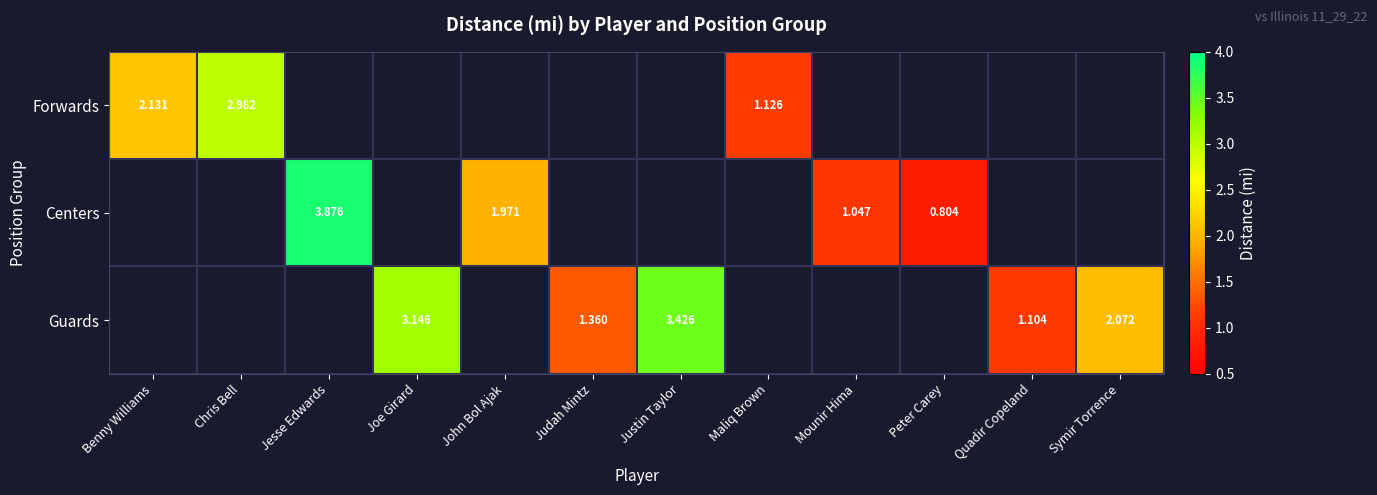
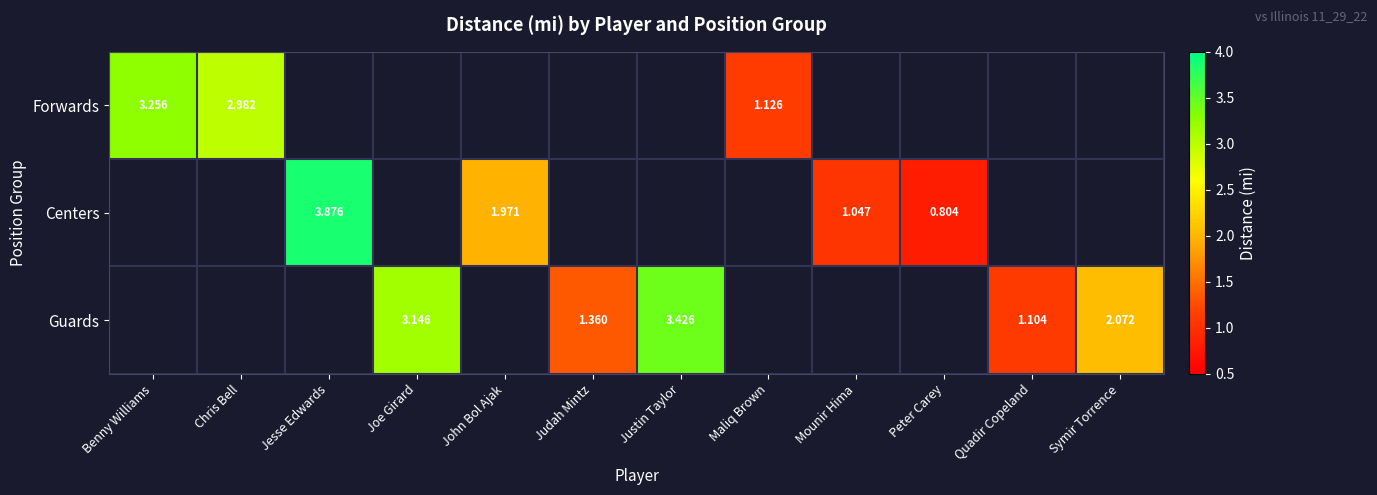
  {
    "Forwards": {
-     "Benny Williams": 2.131,
+     "Benny Williams": 3.256,
      "Chris Bell": 2.982,
      "Maliq Brown": 1.126
    },
    "Centers": {
      "Jesse Edwards": 3.876,
      "John Bol Ajak": 1.971,
      "Mounir Hima": 1.047,
      "Peter Carey": 0.804
    },
    "Guards": {
      "Joe Girard": 3.146,
      "Judah Mintz": 1.360,
      "Justin Taylor": 3.426,
      "Quadir Copeland": 1.104,
      "Symir Torrence": 2.072
    }
  }
